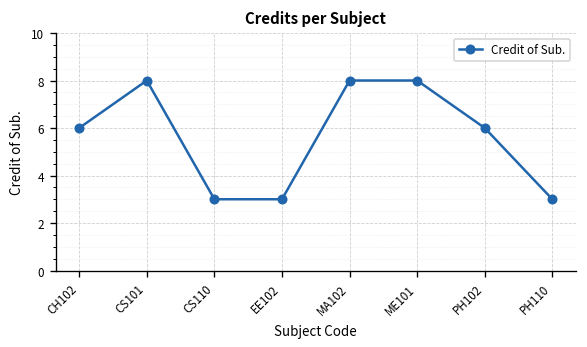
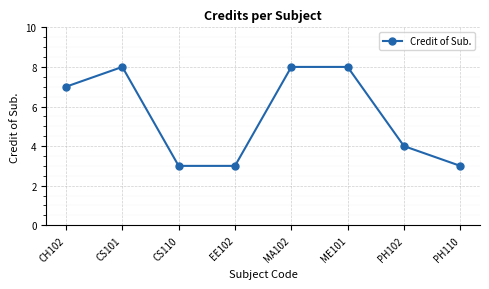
  {
-   "CH102": 6,
+   "CH102": 7,
    "CS101": 8,
    "CS110": 3,
    "EE102": 3,
    "MA102": 8,
    "ME101": 8,
-   "PH102": 6,
+   "PH102": 4,
    "PH110": 3
  }
